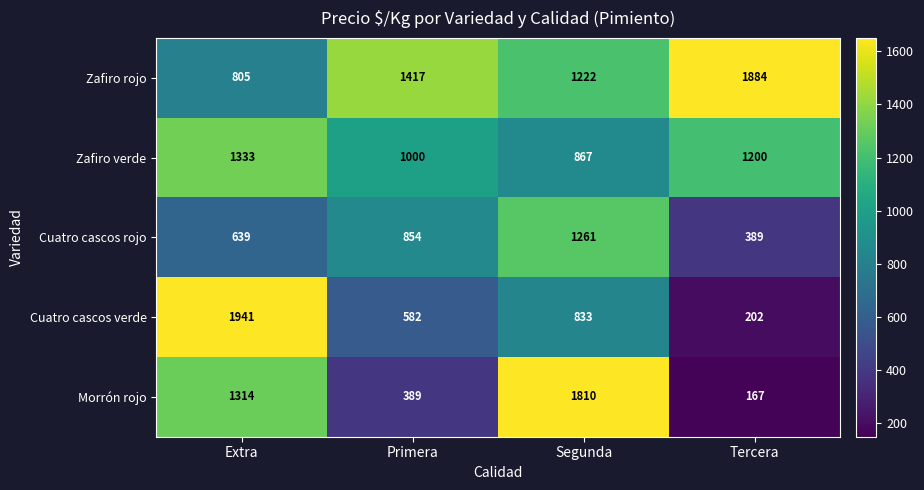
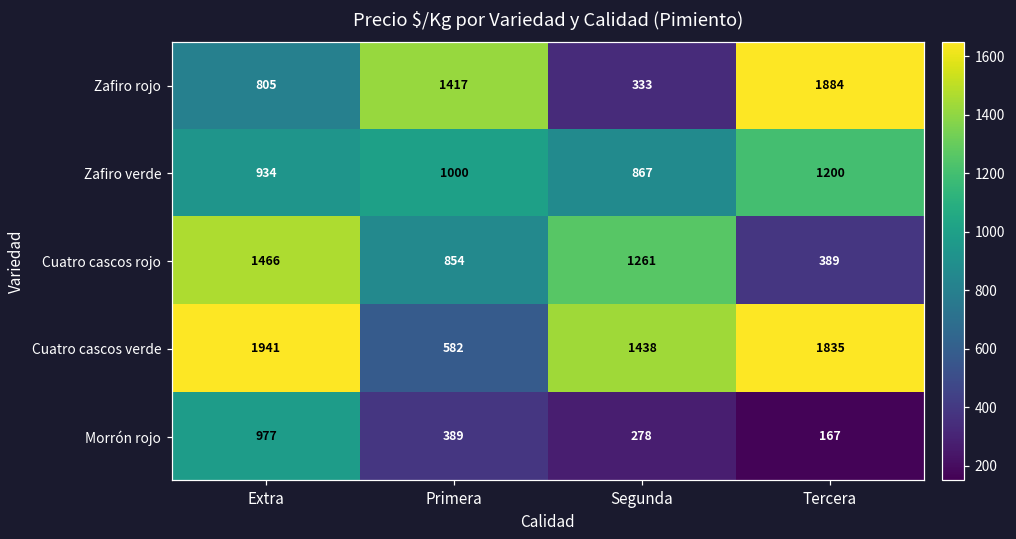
  {
    "Zafiro rojo": {
      "Extra": 805,
      "Primera": 1417,
-     "Segunda": 1222,
+     "Segunda": 333,
      "Tercera": 1884
    },
    "Zafiro verde": {
-     "Extra": 1333,
+     "Extra": 934,
      "Primera": 1000,
      "Segunda": 867,
      "Tercera": 1200
    },
    "Cuatro cascos rojo": {
-     "Extra": 639,
+     "Extra": 1466,
      "Primera": 854,
      "Segunda": 1261,
      "Tercera": 389
    },
    "Cuatro cascos verde": {
      "Extra": 1941,
      "Primera": 582,
-     "Segunda": 833,
-     "Tercera": 202
+     "Segunda": 1438,
+     "Tercera": 1835
    },
    "Morrón rojo": {
-     "Extra": 1314,
+     "Extra": 977,
      "Primera": 389,
-     "Segunda": 1810,
+     "Segunda": 278,
      "Tercera": 167
    }
  }
